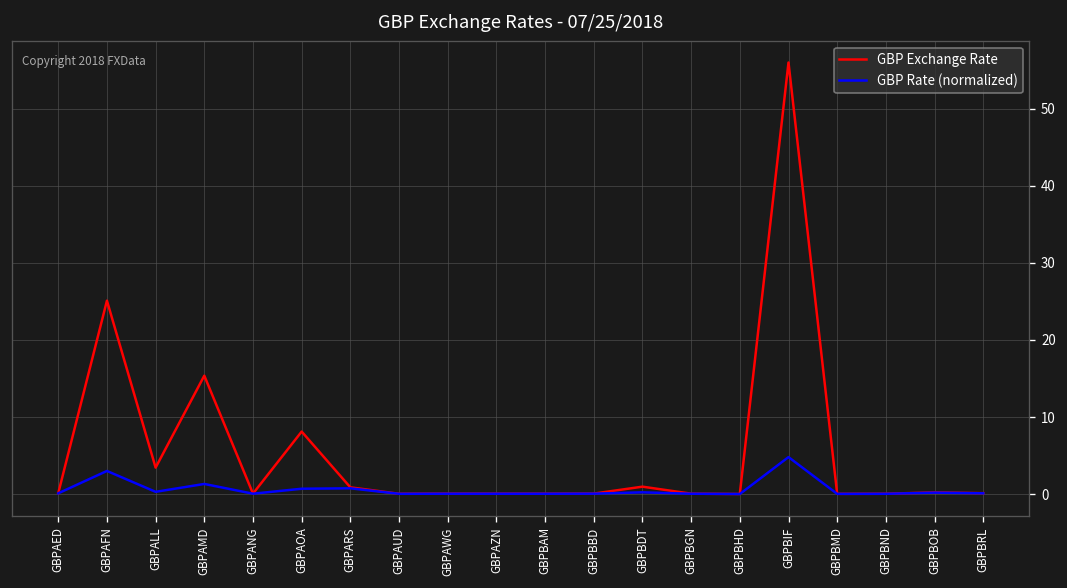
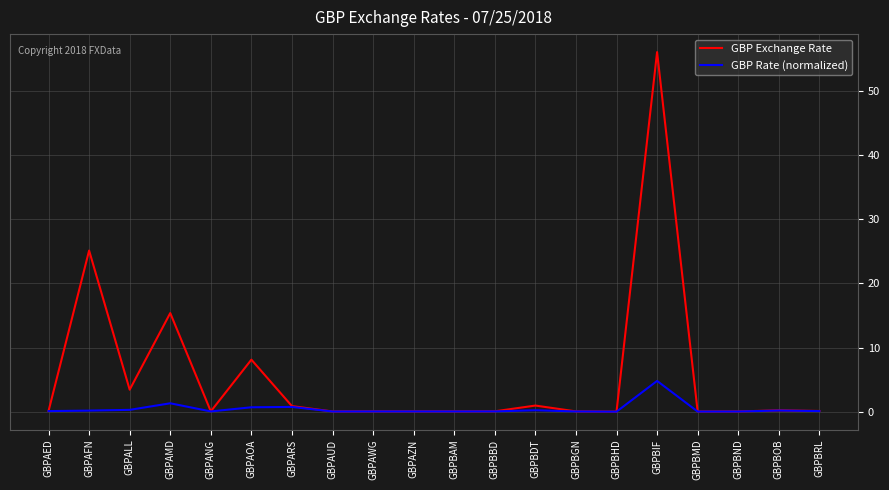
  {
    "GBP Exchange Rate": {
      "GBPAFN": 25,
      "GBPALL": 3,
      "GBPAMD": 15,
      "GBPAOA": 8,
      "GBPBDT": 1,
      "GBPBIF": 56
    },
    "GBP Rate (normalized)": {
-     "GBPAFN": 3,
+     "GBPAFN": 0,
      "GBPALL": 0,
      "GBPAMD": 1,
      "GBPAOA": 1,
      "GBPBDT": 0,
      "GBPBIF": 5
    }
  }
